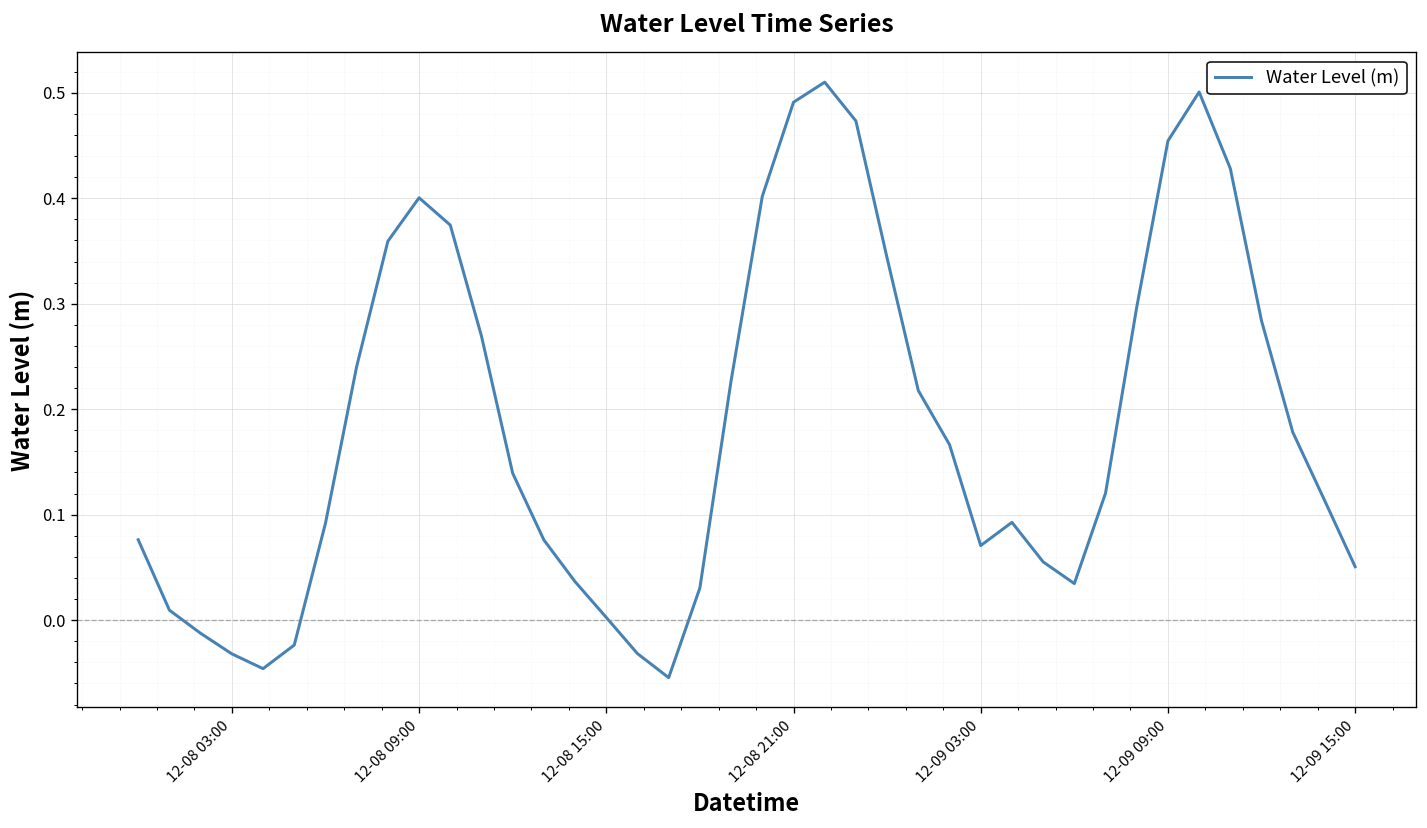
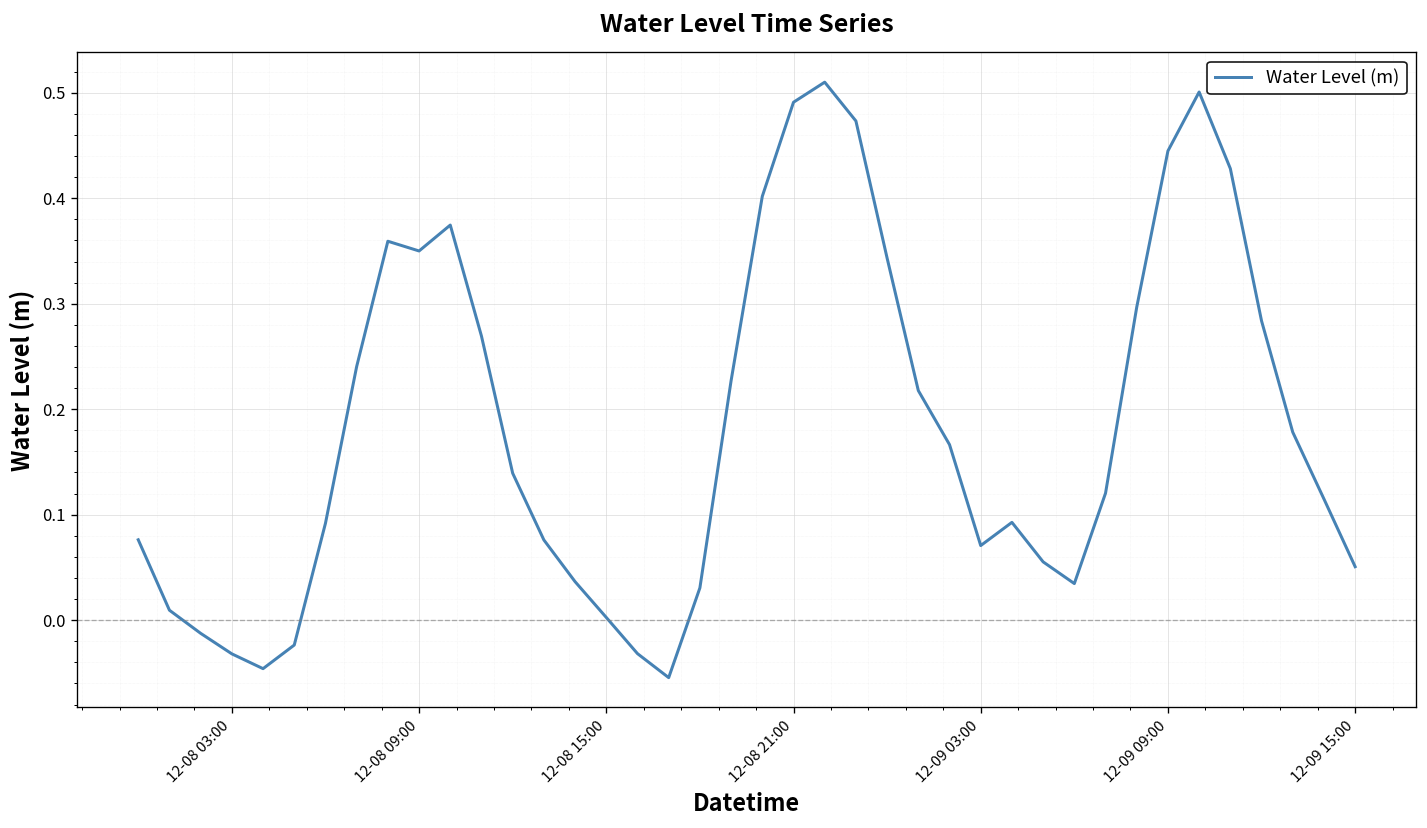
  {
    "12-08 03:00": -0.03,
-   "12-08 09:00": 0.40,
+   "12-08 09:00": 0.35,
    "12-08 15:00": 0.00,
    "12-08 21:00": 0.49,
    "12-09 03:00": 0.07,
-   "12-09 09:00": 0.45,
+   "12-09 09:00": 0.44,
    "12-09 15:00": 0.05
  }
